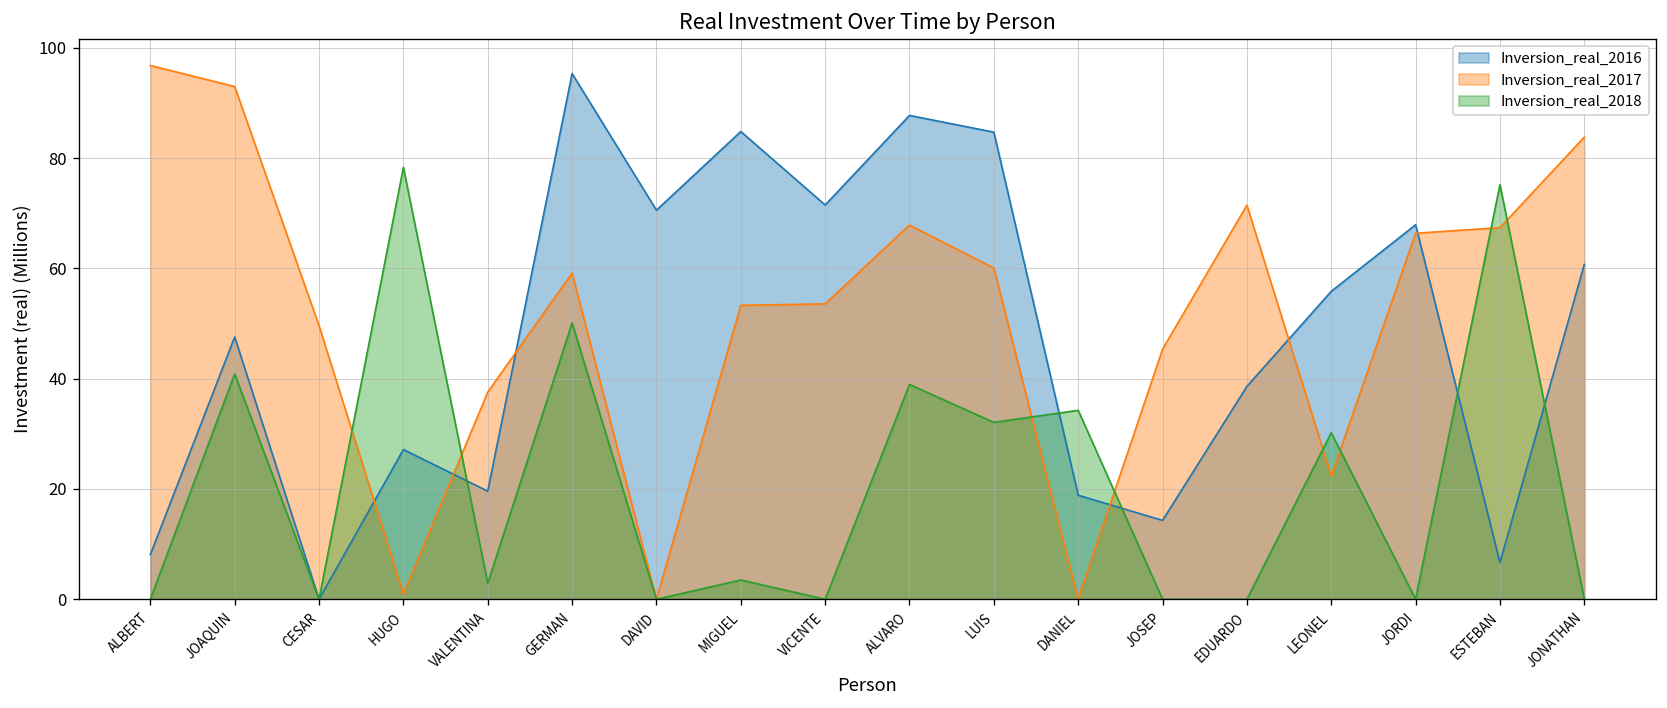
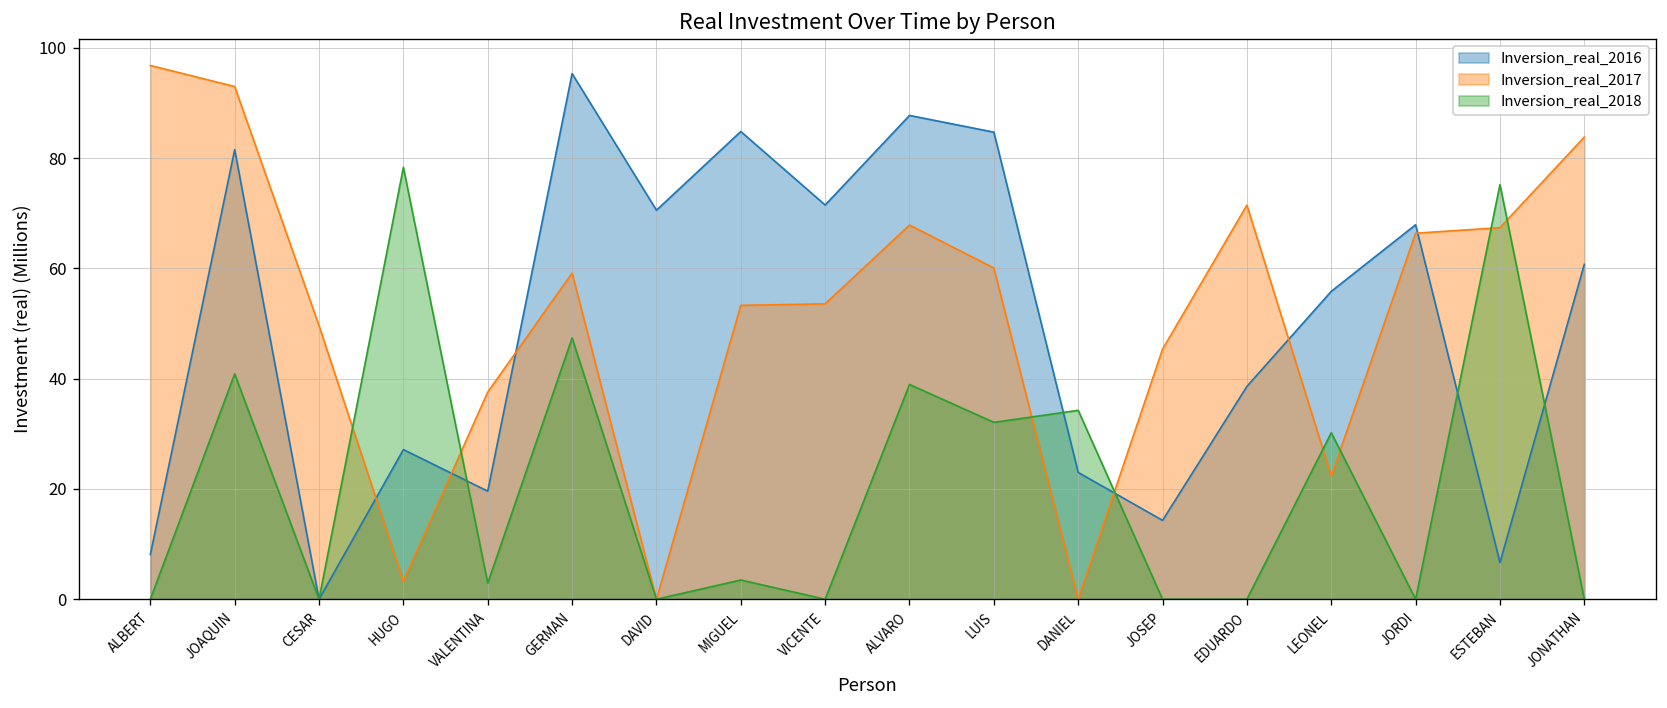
  {
    "Inversion_real_2016": {
      "ALBERT": 8,
-     "JOAQUIN": 48,
+     "JOAQUIN": 82,
      "HUGO": 27,
      "VALENTINA": 20,
      "GERMAN": 95,
      "DAVID": 71,
      "MIGUEL": 85,
      "VICENTE": 71,
      "ALVARO": 88,
      "LUIS": 85,
-     "DANIEL": 19,
+     "DANIEL": 23,
      "JOSEP": 14,
      "EDUARDO": 39,
      "LEONEL": 56,
      "JORDI": 68,
      "ESTEBAN": 7,
      "JONATHAN": 61
    },
    "Inversion_real_2017": {
      "ALBERT": 97,
      "JOAQUIN": 93,
      "CESAR": 50,
-     "HUGO": 1,
+     "HUGO": 3,
      "VALENTINA": 38,
      "GERMAN": 59,
      "MIGUEL": 53,
      "VICENTE": 54,
      "ALVARO": 68,
      "LUIS": 60,
      "DANIEL": 0,
      "JOSEP": 45,
      "EDUARDO": 71,
      "LEONEL": 22,
      "JORDI": 66,
      "ESTEBAN": 67,
      "JONATHAN": 84
    },
    "Inversion_real_2018": {
      "ALBERT": 0,
      "JOAQUIN": 41,
      "HUGO": 78,
      "VALENTINA": 3,
-     "GERMAN": 50,
+     "GERMAN": 47,
      "MIGUEL": 3,
      "VICENTE": 0,
      "ALVARO": 39,
      "LUIS": 32,
      "DANIEL": 34,
      "JOSEP": 0,
      "EDUARDO": 0,
      "LEONEL": 30,
      "JORDI": 0,
      "ESTEBAN": 75,
      "JONATHAN": 0
    }
  }
